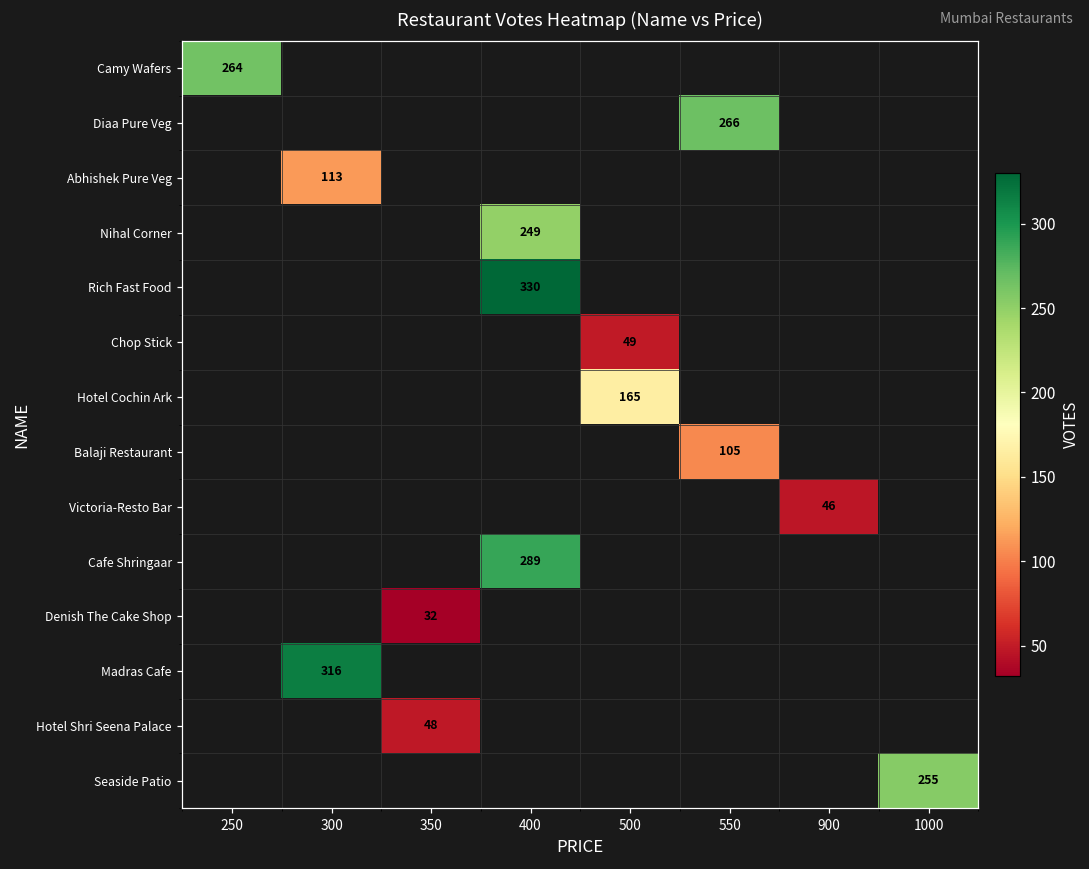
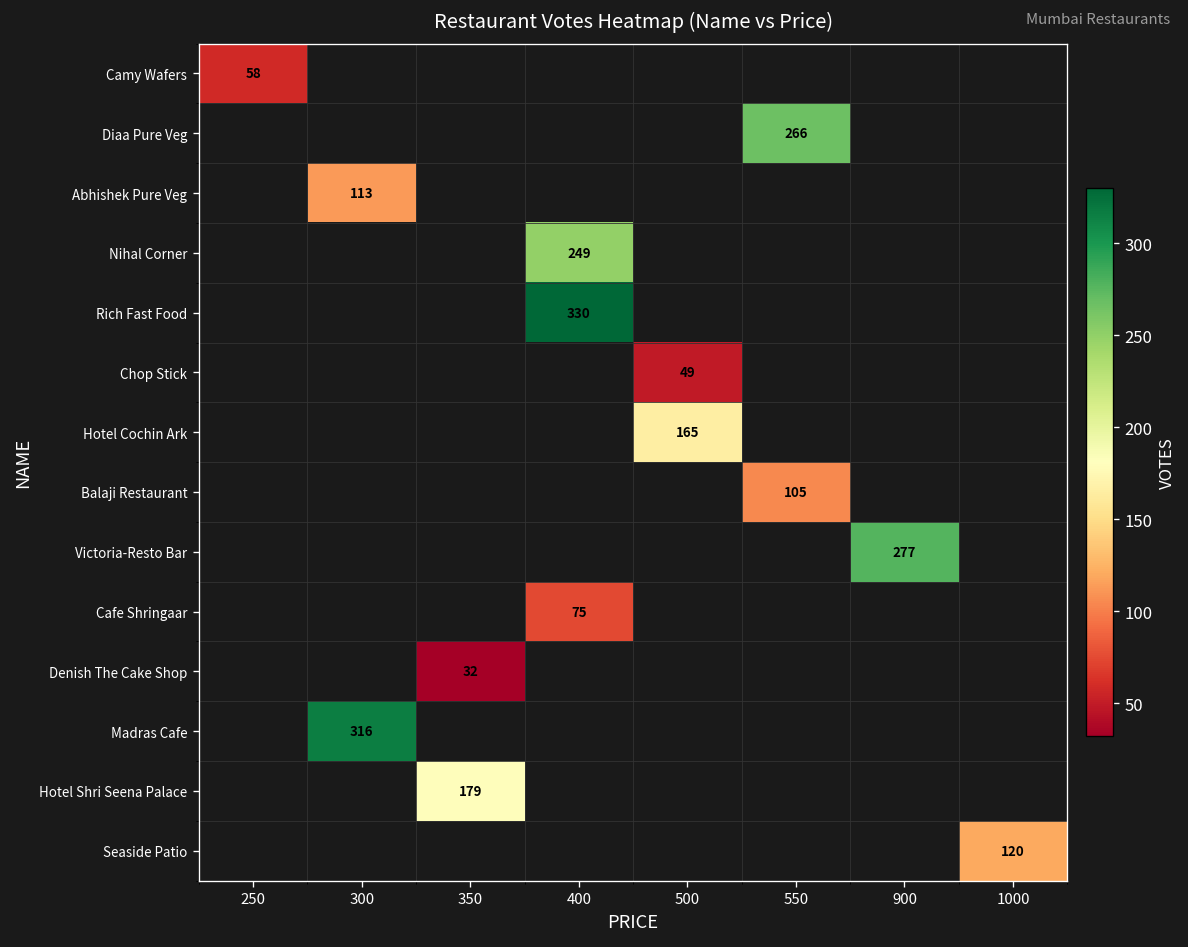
  {
    "Camy Wafers": {
-     "250": 264
+     "250": 58
    },
    "Diaa Pure Veg": {
      "550": 266
    },
    "Abhishek Pure Veg": {
      "300": 113
    },
    "Nihal Corner": {
      "400": 249
    },
    "Rich Fast Food": {
      "400": 330
    },
    "Chop Stick": {
      "500": 49
    },
    "Hotel Cochin Ark": {
      "500": 165
    },
    "Balaji Restaurant": {
      "550": 105
    },
    "Victoria-Resto Bar": {
-     "900": 46
+     "900": 277
    },
    "Cafe Shringaar": {
-     "400": 289
+     "400": 75
    },
    "Denish The Cake Shop": {
      "350": 32
    },
    "Madras Cafe": {
      "300": 316
    },
    "Hotel Shri Seena Palace": {
-     "350": 48
+     "350": 179
    },
    "Seaside Patio": {
-     "1000": 255
+     "1000": 120
    }
  }
